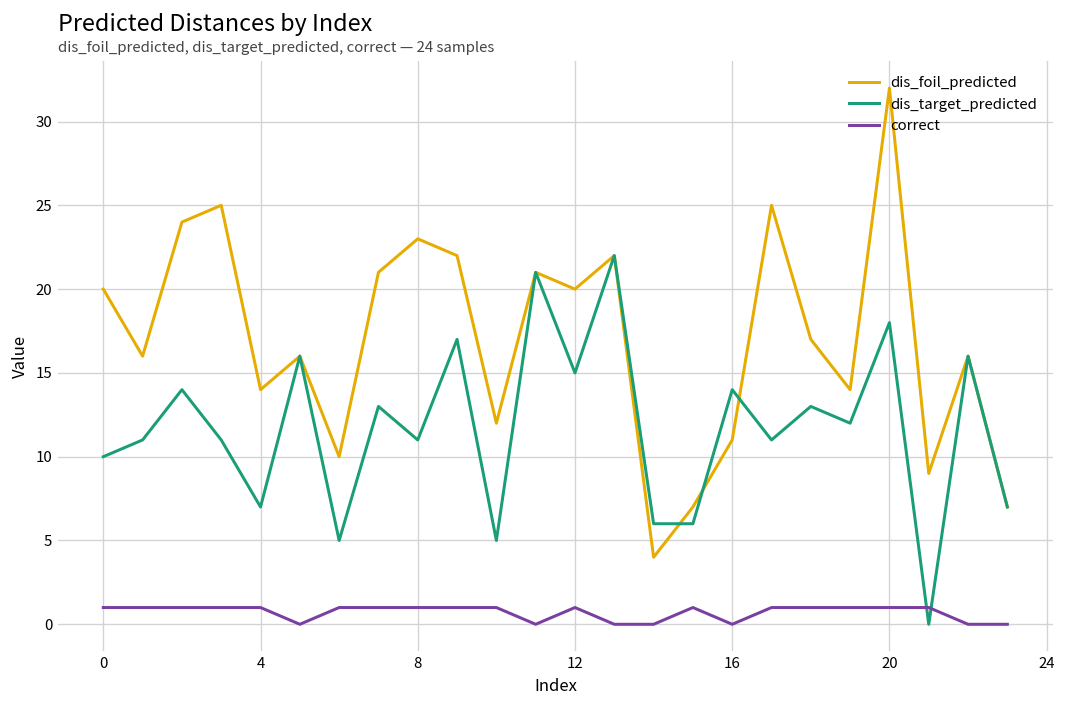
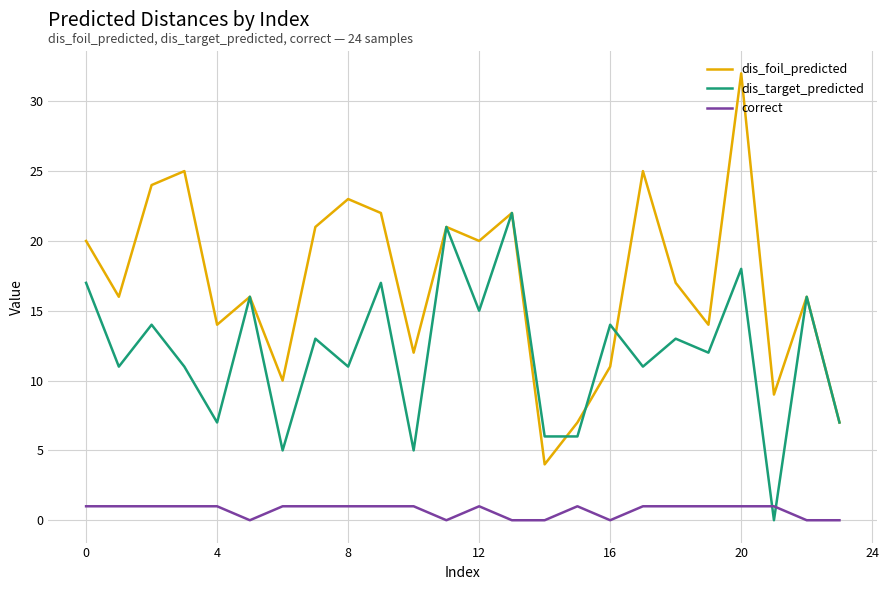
  {
    "dis_foil_predicted": {
      "0": 20,
      "4": 14,
      "8": 23,
      "12": 20,
      "16": 11,
      "20": 32
    },
    "dis_target_predicted": {
-     "0": 10,
+     "0": 17,
      "4": 7,
      "8": 11,
      "12": 15,
      "16": 14,
      "20": 18
    },
    "correct": {
      "0": 1,
      "4": 1,
      "8": 1,
      "12": 1,
      "16": 0,
      "20": 1
    }
  }
